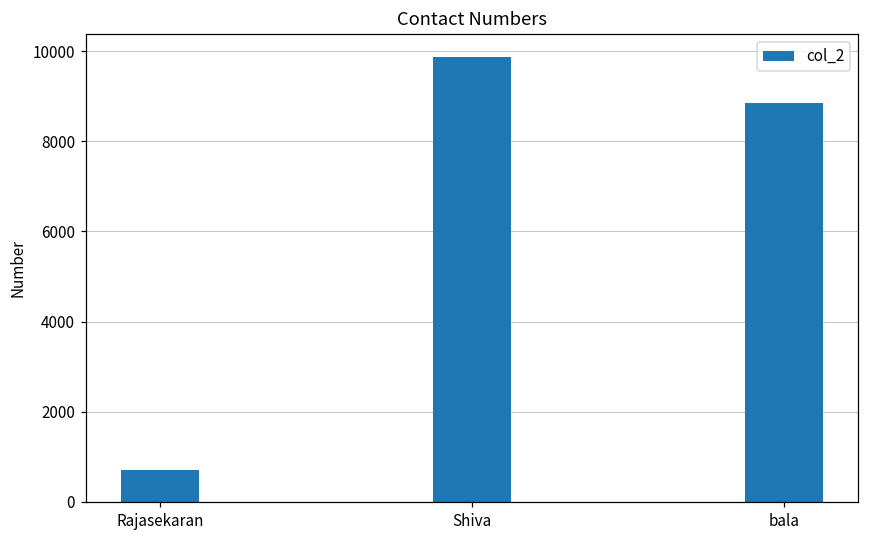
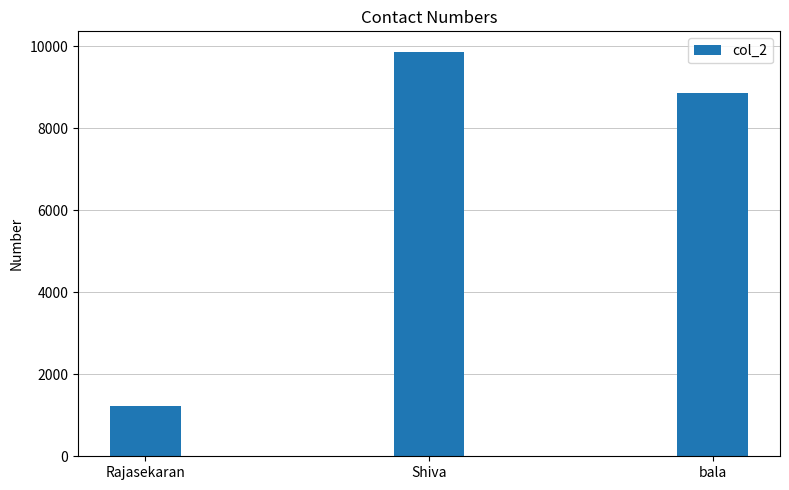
  {
-   "Rajasekaran": 700,
+   "Rajasekaran": 1200,
    "Shiva": 9900,
    "bala": 8900
  }
